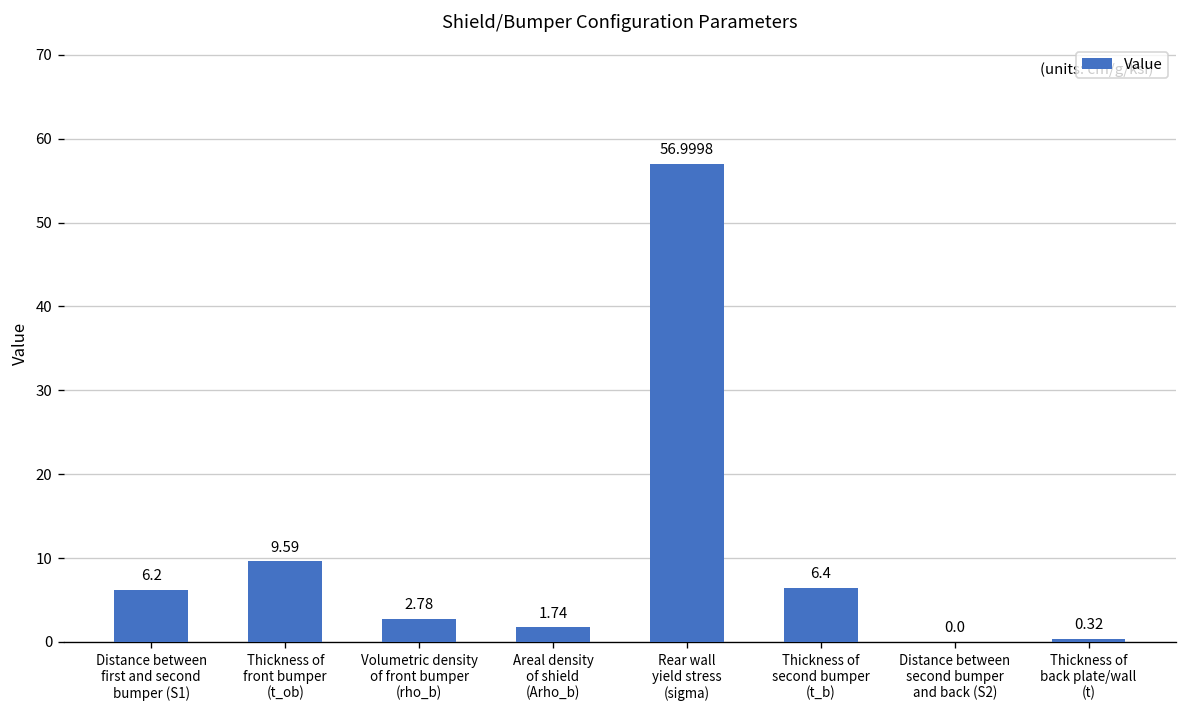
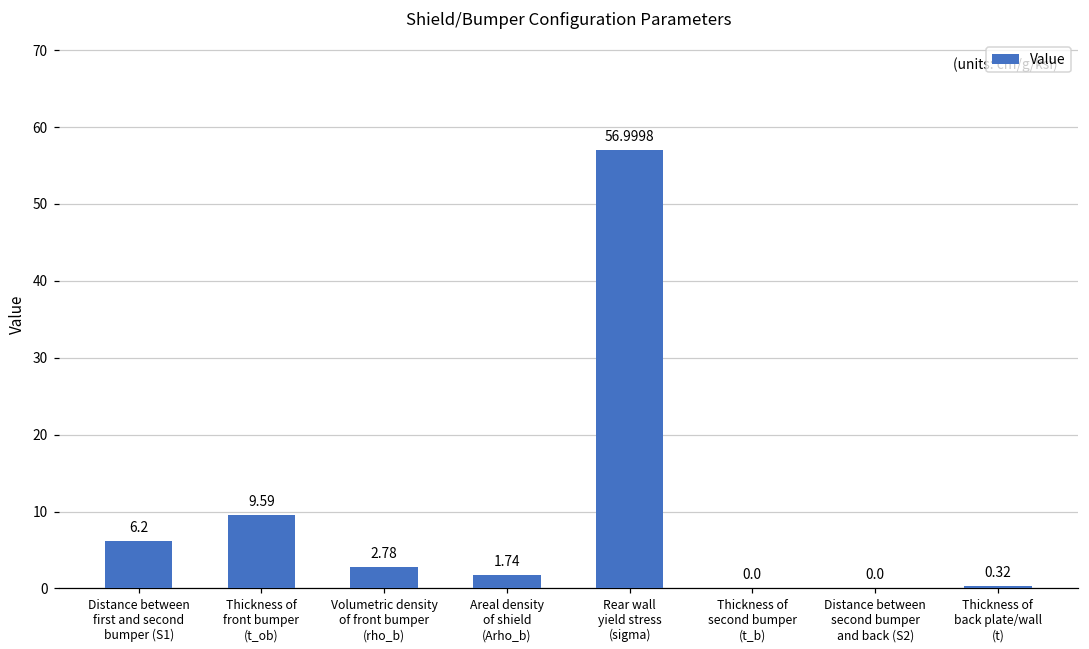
  {
    "Distance between first and second bumper (S1)": 6.2,
    "Thickness of front bumper (t_ob)": 9.59,
    "Volumetric density of front bumper (rho_b)": 2.78,
    "Areal density of shield (Arho_b)": 1.74,
    "Rear wall yield stress (sigma)": 56.9998,
-   "Thickness of second bumper (t_b)": 6.4,
+   "Thickness of second bumper (t_b)": 0.0,
    "Distance between second bumper and back (S2)": 0.0,
    "Thickness of back plate/wall (t)": 0.32
  }
